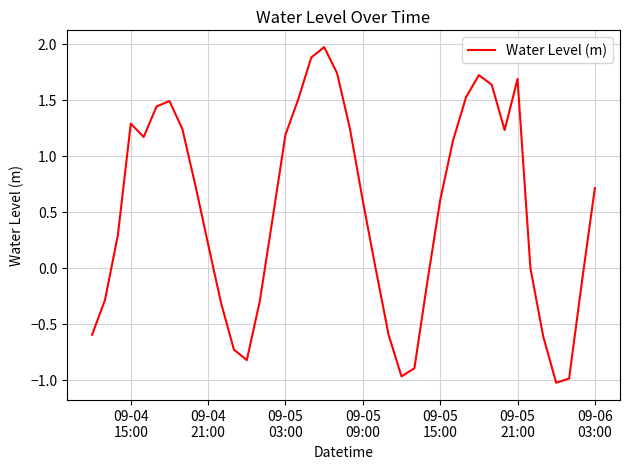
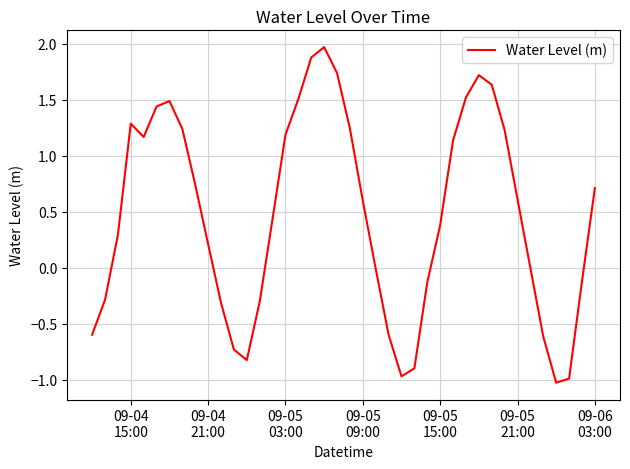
  {
    "09-04 15:00": 1.29,
    "09-04 21:00": 0.21,
    "09-05 03:00": 1.19,
    "09-05 09:00": 0.60,
-   "09-05 15:00": 0.60,
-   "09-05 21:00": 1.68,
+   "09-05 15:00": 0.38,
+   "09-05 21:00": 0.61,
    "09-06 03:00": 0.71
  }
